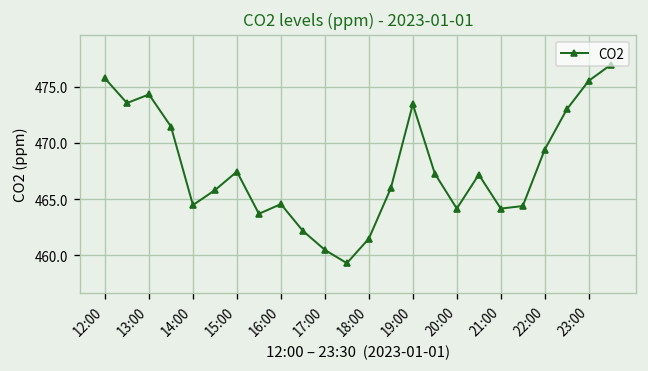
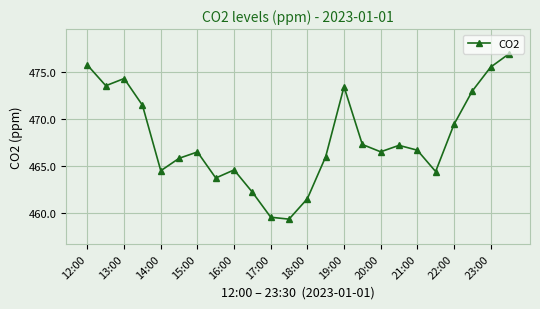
  {
    "12:00": 476,
    "13:00": 474,
    "14:00": 464,
-   "15:00": 467,
+   "15:00": 466,
    "16:00": 465,
-   "17:00": 460.5,
+   "17:00": 459.5,
    "18:00": 461,
    "19:00": 473,
-   "20:00": 464,
-   "21:00": 464,
+   "20:00": 466,
+   "21:00": 467,
    "22:00": 469,
    "23:00": 476
  }
